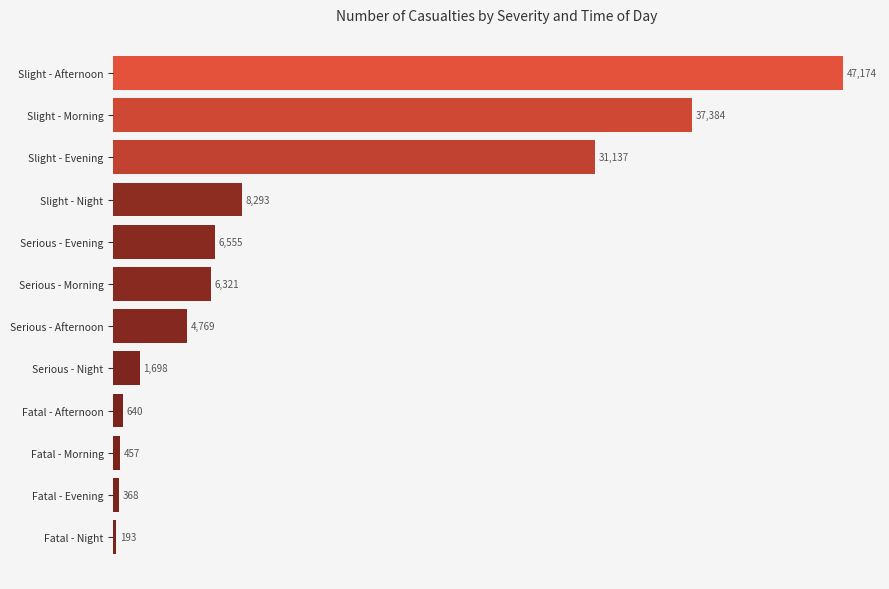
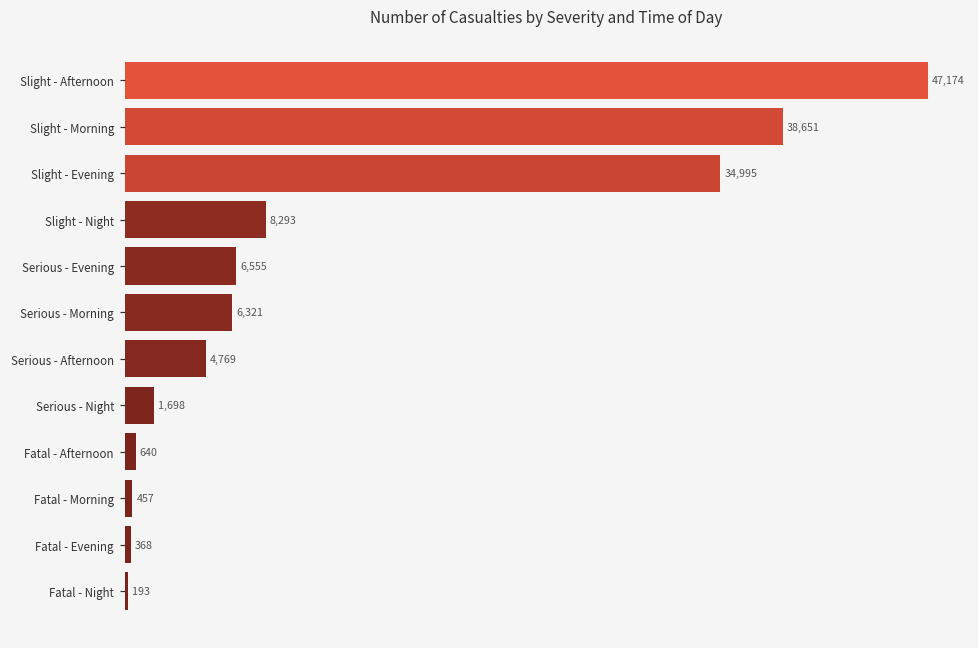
  {
    "Slight - Afternoon": "47,174",
-   "Slight - Morning": "37,384",
-   "Slight - Evening": "31,137",
+   "Slight - Morning": "38,651",
+   "Slight - Evening": "34,995",
    "Slight - Night": "8,293",
    "Serious - Evening": "6,555",
    "Serious - Morning": "6,321",
    "Serious - Afternoon": "4,769",
    "Serious - Night": "1,698",
    "Fatal - Afternoon": "640",
    "Fatal - Morning": "457",
    "Fatal - Evening": "368",
    "Fatal - Night": "193"
  }
